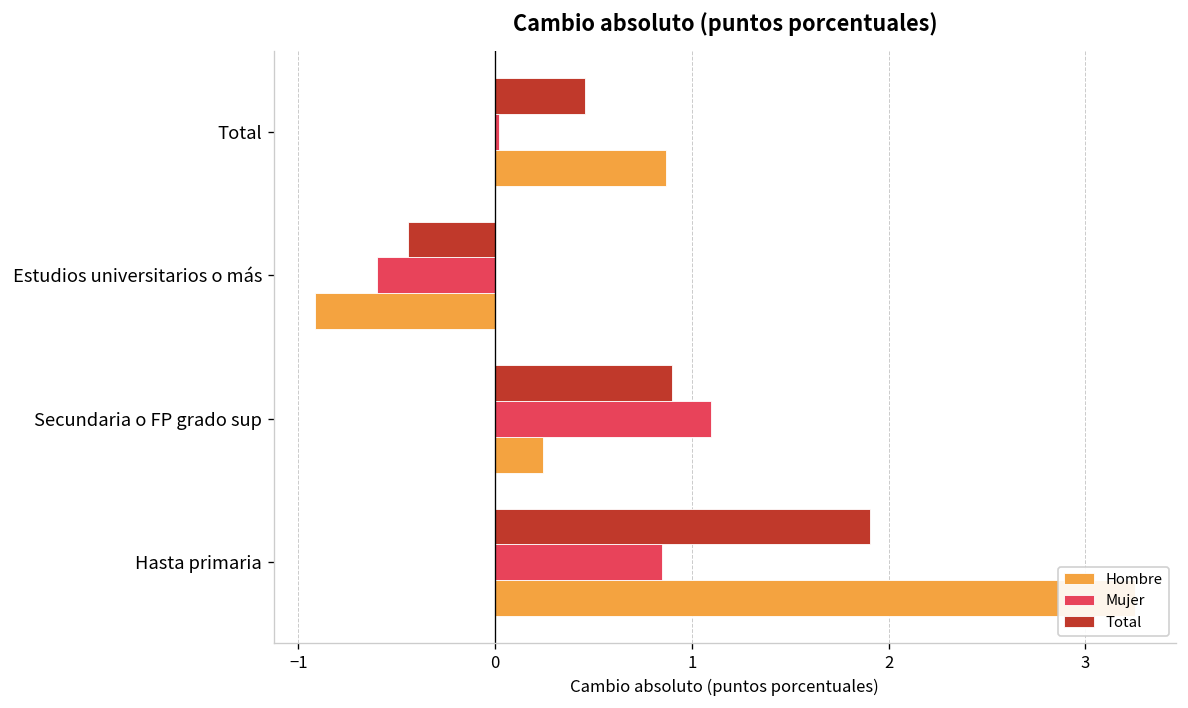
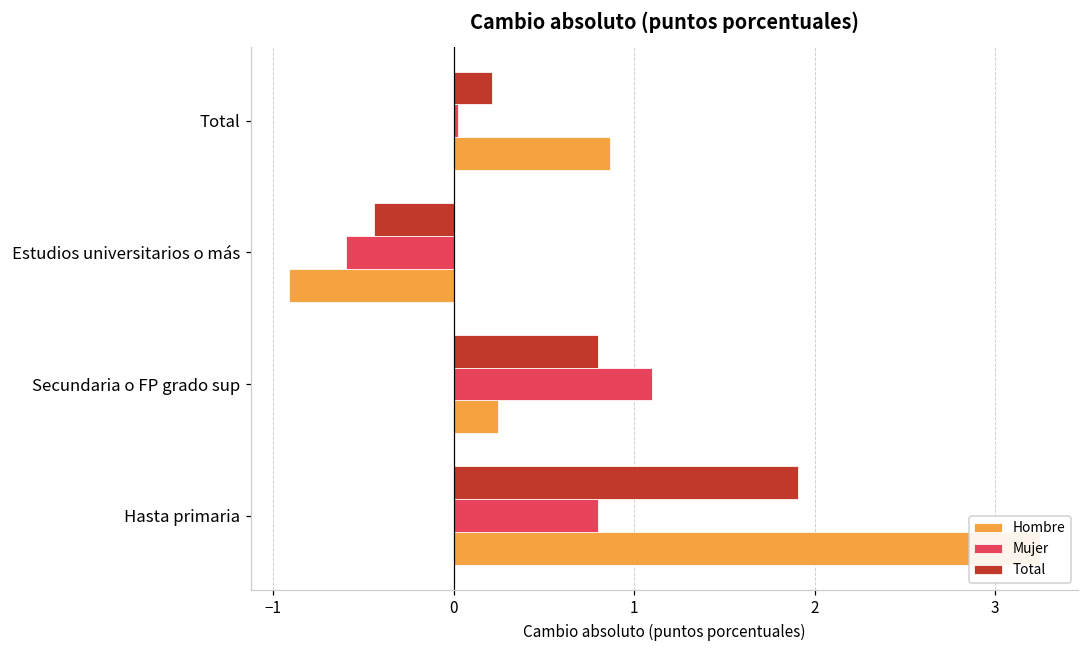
  {
    "Hombre": {
      "Total": 0.87,
      "Estudios universitarios o más": -0.92,
      "Secundaria o FP grado sup": 0.25
    },
    "Mujer": {
      "Total": 0.02,
      "Estudios universitarios o más": -0.60,
      "Secundaria o FP grado sup": 1.10,
-     "Hasta primaria": 0.85
+     "Hasta primaria": 0.80
    },
    "Total": {
-     "Total": 0.46,
+     "Total": 0.21,
      "Estudios universitarios o más": -0.44,
-     "Secundaria o FP grado sup": 0.90,
+     "Secundaria o FP grado sup": 0.80,
      "Hasta primaria": 1.91
    }
  }
